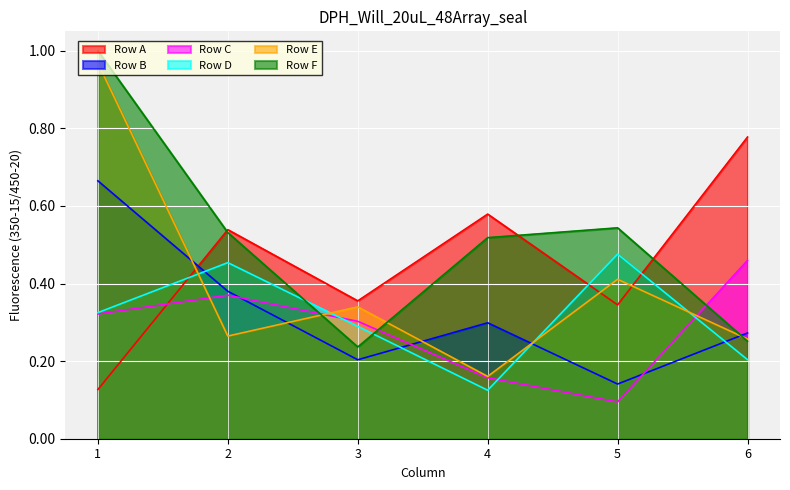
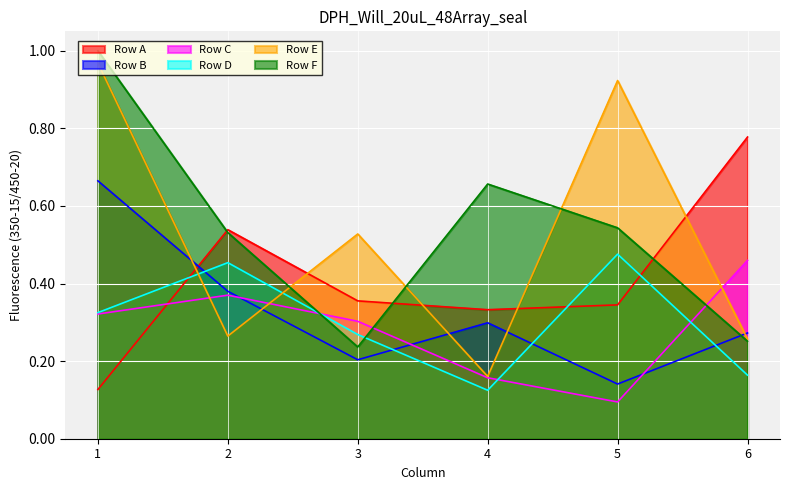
  {
    "Row A": {
      "1": 0.13,
      "2": 0.54,
      "3": 0.36,
-     "4": 0.58,
+     "4": 0.33,
      "5": 0.34,
      "6": 0.78
    },
    "Row B": {
      "1": 0.66,
      "2": 0.38,
      "3": 0.20,
      "4": 0.30,
      "5": 0.14,
      "6": 0.27
    },
    "Row C": {
      "2": 0.37,
      "3": 0.30,
      "5": 0.09,
      "6": 0.46
    },
    "Row D": {
      "2": 0.45,
-     "3": 0.29,
+     "3": 0.27,
      "4": 0.12,
      "5": 0.48,
-     "6": 0.20
+     "6": 0.16
    },
    "Row E": {
      "2": 0.26,
-     "3": 0.34,
-     "5": 0.41
+     "3": 0.53,
+     "5": 0.92
    },
    "Row F": {
      "2": 0.53,
      "3": 0.24,
-     "4": 0.52,
+     "4": 0.66,
      "5": 0.54
    }
  }
